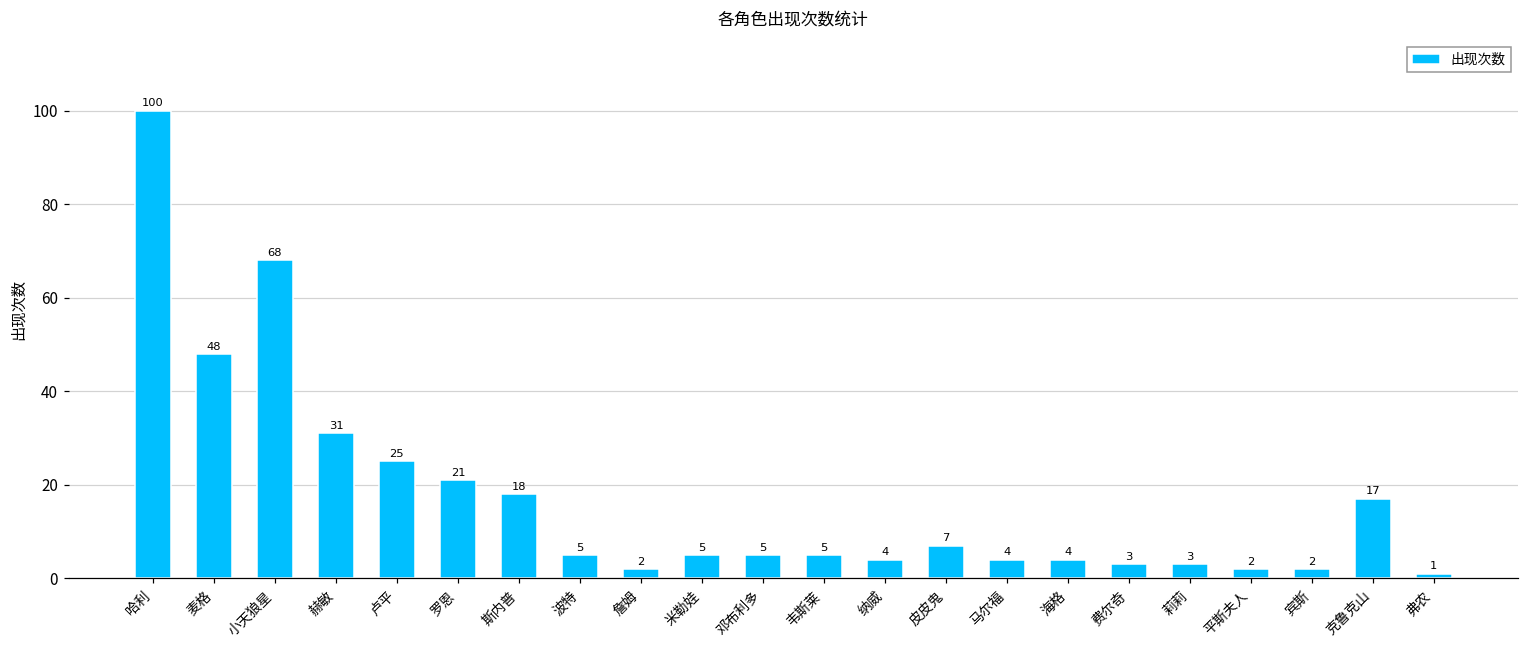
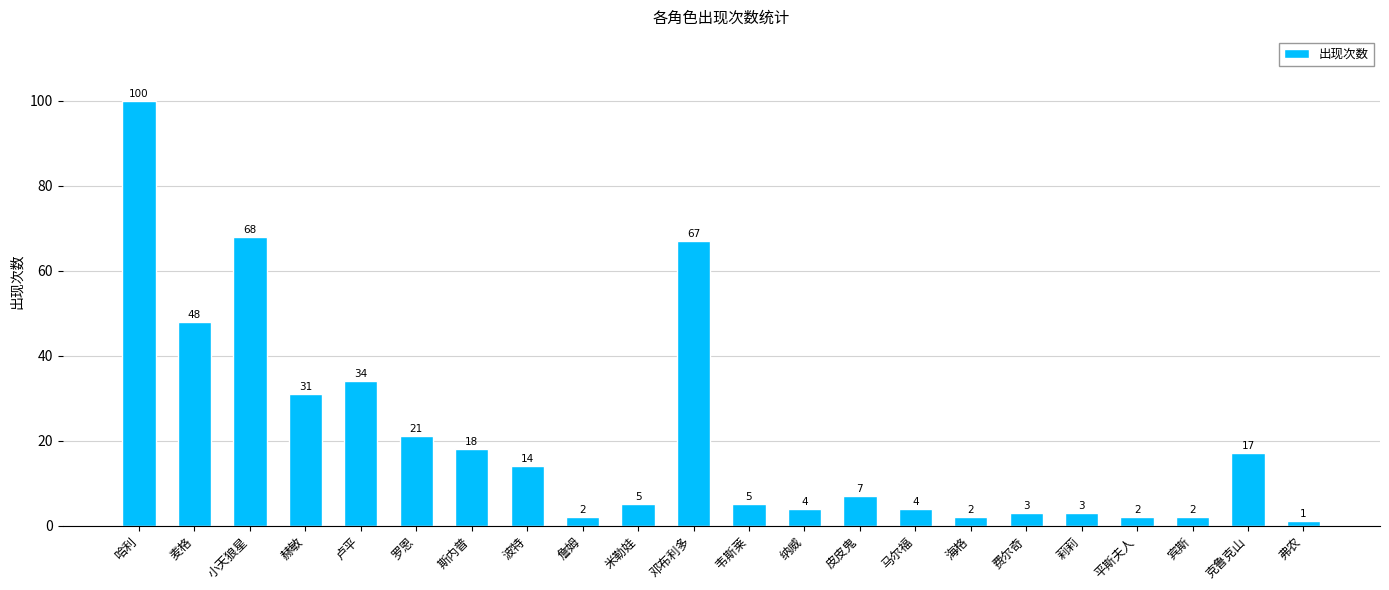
  {
    "哈利": 100,
    "麦格": 48,
    "小天狼星": 68,
    "赫敏": 31,
-   "卢平": 25,
+   "卢平": 34,
    "罗恩": 21,
    "斯内普": 18,
-   "波特": 5,
+   "波特": 14,
    "詹姆": 2,
    "米勒娃": 5,
-   "邓布利多": 5,
+   "邓布利多": 67,
    "韦斯莱": 5,
    "纳威": 4,
    "皮皮鬼": 7,
    "马尔福": 4,
-   "海格": 4,
+   "海格": 2,
    "费尔奇": 3,
    "莉莉": 3,
    "平斯夫人": 2,
    "宾斯": 2,
    "克鲁克山": 17,
    "弗农": 1
  }
